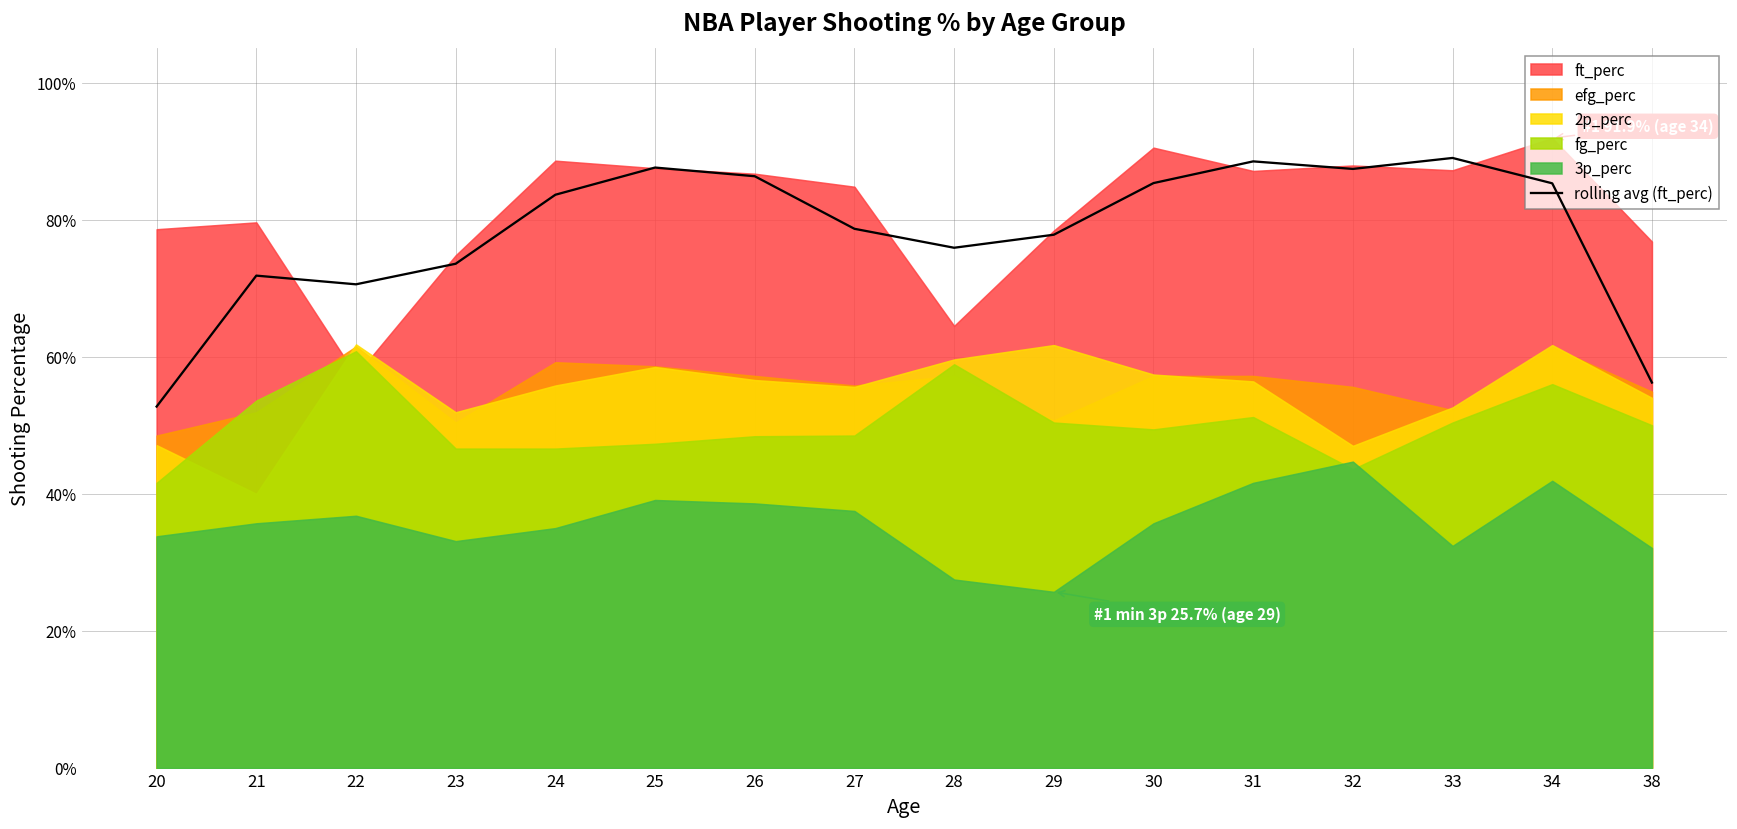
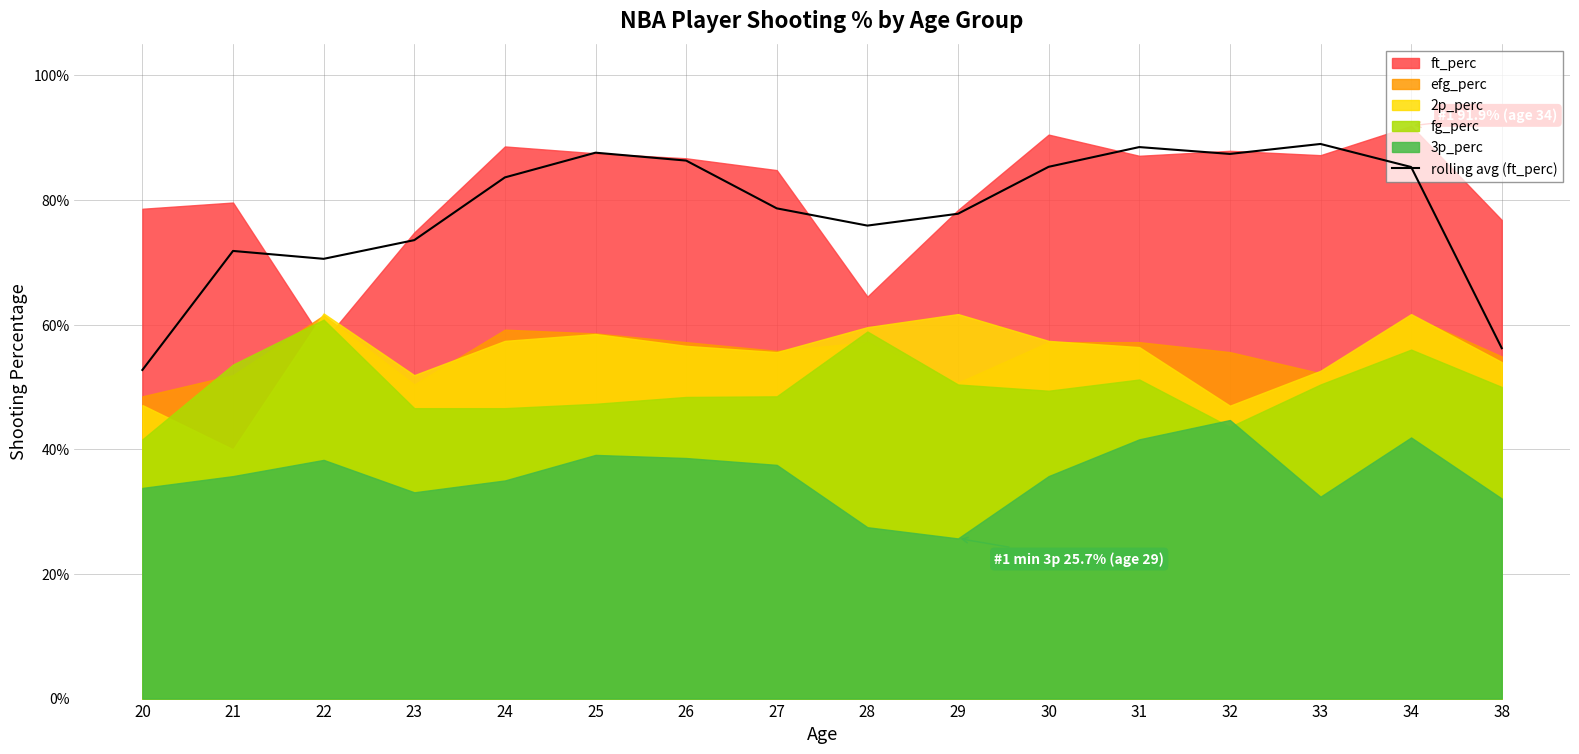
  {
    "rolling avg (ft_perc)": {
      "20": "53%",
      "21": "72%",
      "22": "71%",
      "23": "74%",
      "24": "84%",
      "27": "79%",
      "28": "76%",
      "29": "78%",
      "30": "85%",
      "31": "89%",
      "32": "87%",
      "33": "89%",
      "38": "56%"
    },
    "ft_perc": {
      "20": "79%",
      "21": "80%",
      "22": "57%",
      "23": "75%",
      "24": "89%",
      "27": "85%",
      "28": "65%",
      "29": "78%",
      "30": "91%",
      "31": "87%",
      "32": "88%",
      "33": "87%",
      "38": "77%"
    },
    "efg_perc": {
      "20": "49%",
      "21": "52%",
      "23": "50%",
      "24": "59%",
      "26": "57%",
      "28": "57%",
      "31": "57%",
      "32": "56%",
      "38": "55%"
    },
    "2p_perc": {
      "20": "47%",
      "21": "40%",
      "23": "52%",
-     "24": "56%",
+     "24": "57%",
      "26": "57%",
      "28": "60%",
      "29": "62%",
      "31": "56%",
      "32": "47%",
      "38": "54%"
    },
    "fg_perc": {
      "20": "42%",
      "21": "54%",
      "22": "61%",
      "23": "47%",
      "24": "47%",
      "25": "47%",
      "26": "48%",
      "27": "49%",
      "28": "59%",
      "30": "49%",
      "31": "51%",
      "32": "44%",
      "33": "50%",
      "34": "56%",
      "38": "50%"
    },
    "3p_perc": {
      "20": "34%",
      "21": "36%",
-     "22": "37%",
+     "22": "38%",
      "23": "33%",
      "24": "35%",
      "25": "39%",
      "26": "39%",
      "27": "38%",
      "28": "28%",
      "30": "36%",
      "31": "42%",
      "32": "45%",
      "33": "32%",
      "34": "42%",
      "38": "32%"
    }
  }
